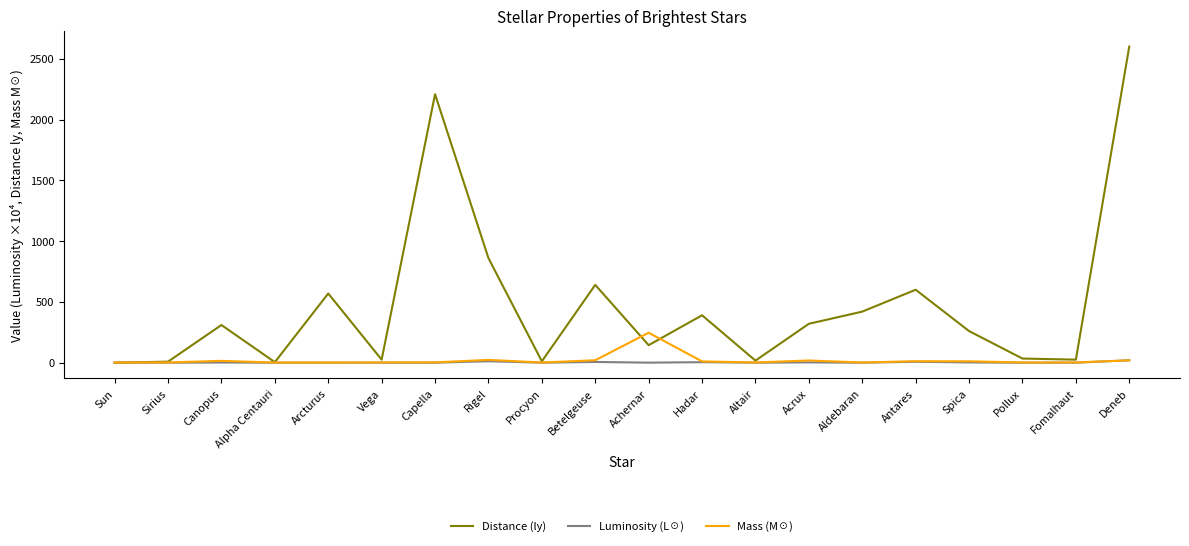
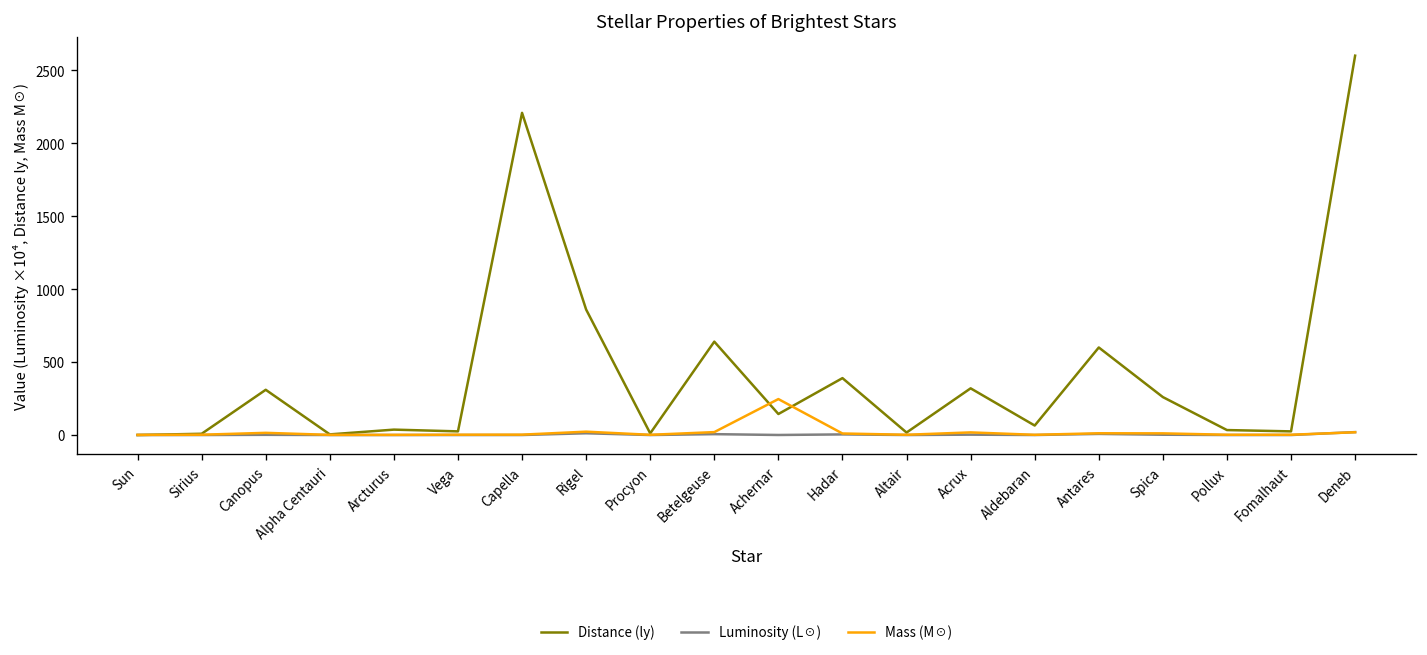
  {
    "Distance (ly)": {
      "Canopus": 310,
-     "Arcturus": 570,
+     "Arcturus": 40,
      "Vega": 30,
      "Capella": 2210,
      "Rigel": 860,
      "Betelgeuse": 640,
      "Achernar": 140,
      "Hadar": 390,
      "Acrux": 320,
-     "Aldebaran": 420,
+     "Aldebaran": 70,
      "Antares": 600,
      "Spica": 260,
      "Pollux": 30,
      "Fomalhaut": 30,
      "Deneb": 2600
    },
    "Luminosity (L☉)": {
      "Achernar": 0
    },
    "Mass (M☉)": {
      "Achernar": 250
    }
  }
